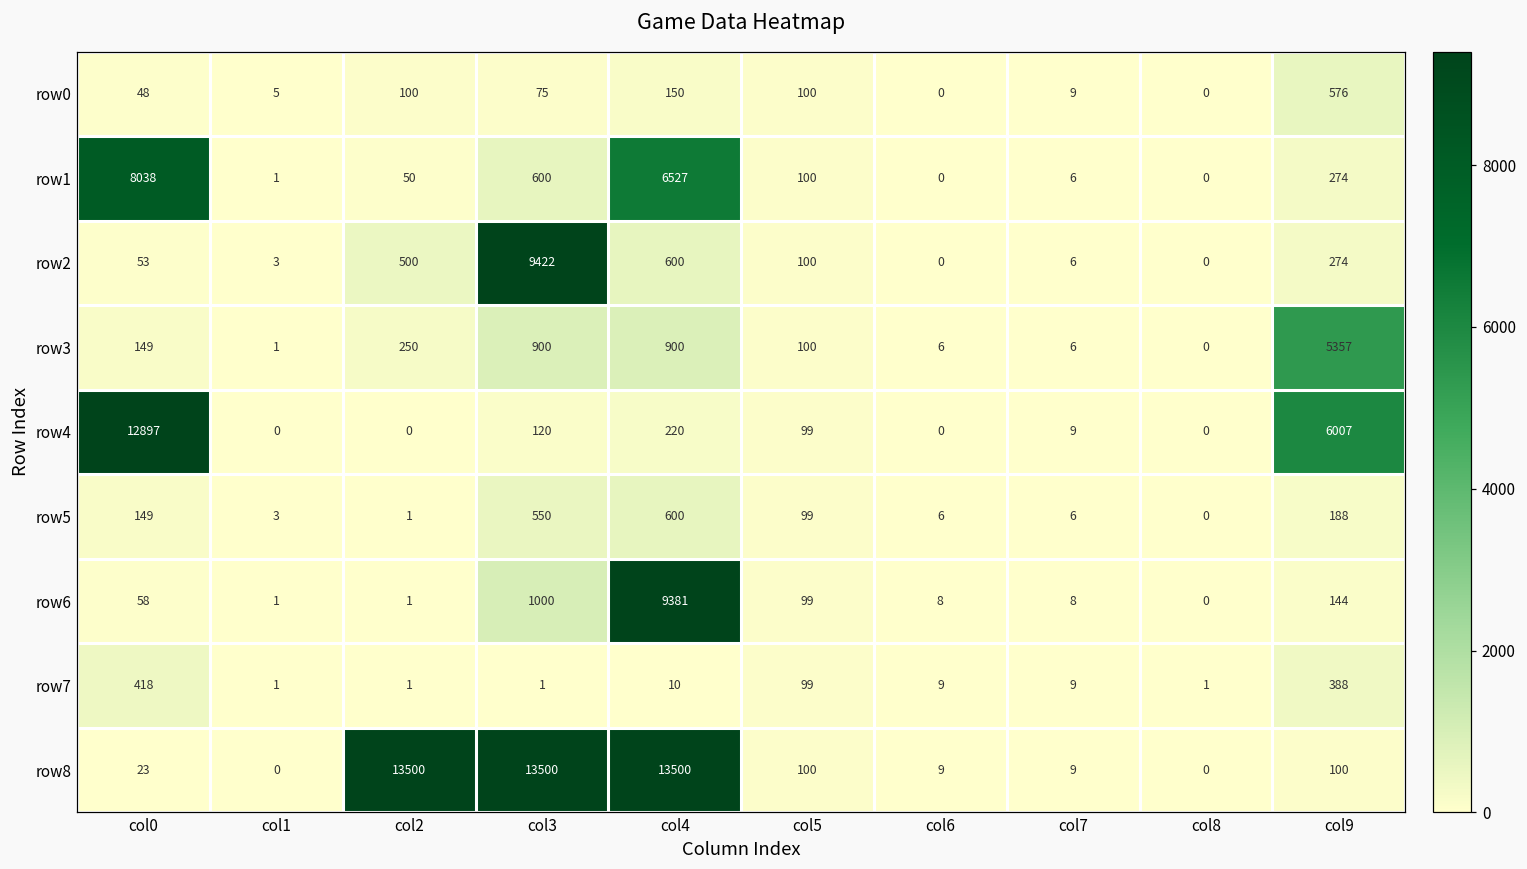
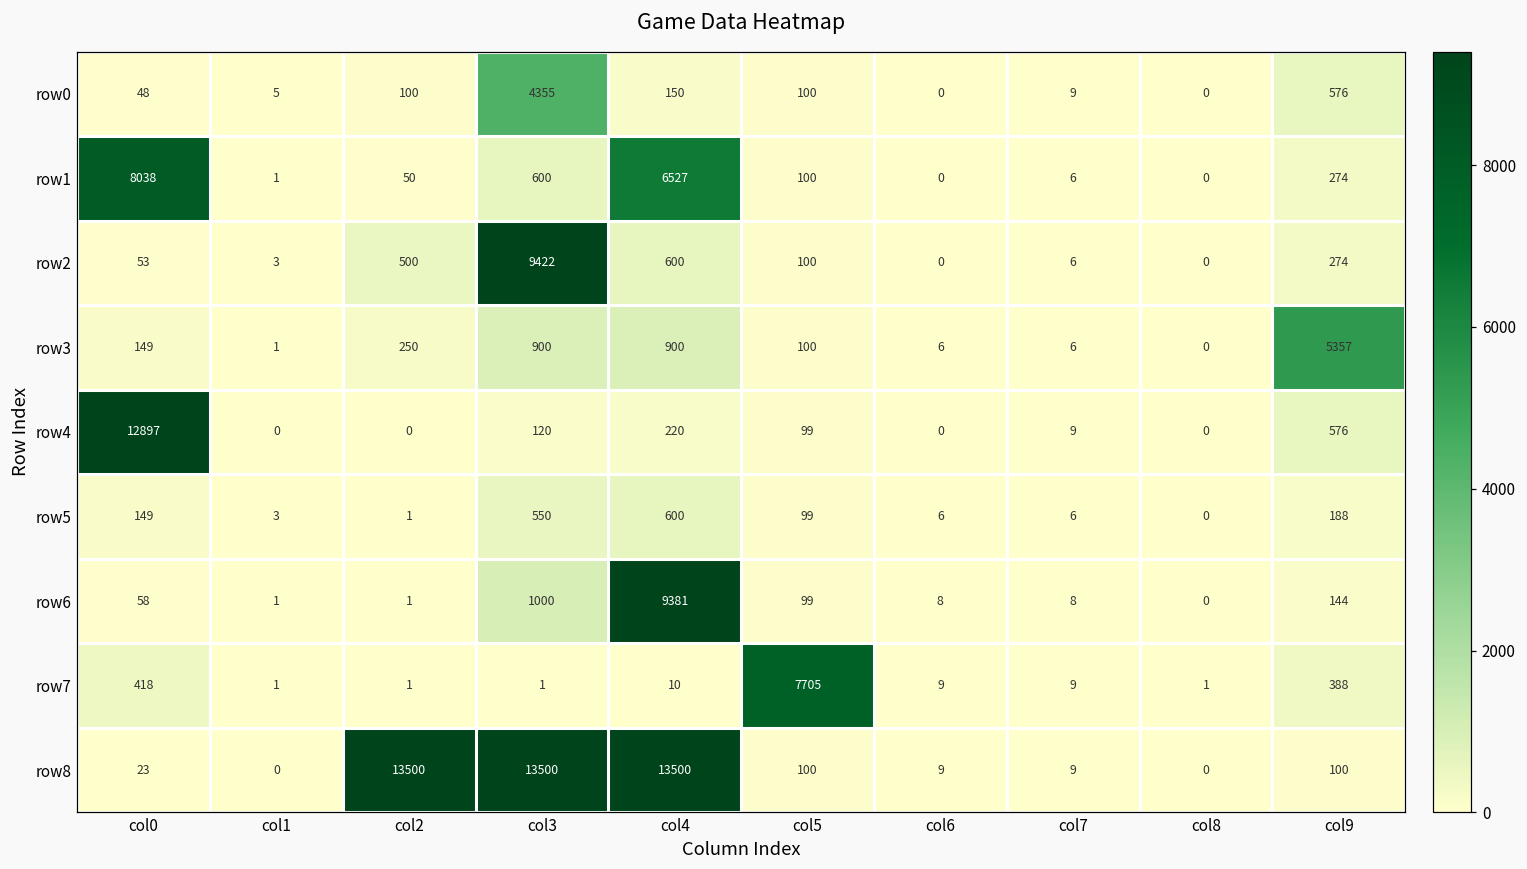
  {
    "row0": {
      "col0": 48,
      "col1": 5,
      "col2": 100,
-     "col3": 75,
+     "col3": 4355,
      "col4": 150,
      "col5": 100,
      "col6": 0,
      "col7": 9,
      "col8": 0,
      "col9": 576
    },
    "row1": {
      "col0": 8038,
      "col1": 1,
      "col2": 50,
      "col3": 600,
      "col4": 6527,
      "col5": 100,
      "col6": 0,
      "col7": 6,
      "col8": 0,
      "col9": 274
    },
    "row2": {
      "col0": 53,
      "col1": 3,
      "col2": 500,
      "col3": 9422,
      "col4": 600,
      "col5": 100,
      "col6": 0,
      "col7": 6,
      "col8": 0,
      "col9": 274
    },
    "row3": {
      "col0": 149,
      "col1": 1,
      "col2": 250,
      "col3": 900,
      "col4": 900,
      "col5": 100,
      "col6": 6,
      "col7": 6,
      "col8": 0,
      "col9": 5357
    },
    "row4": {
      "col0": 12897,
      "col1": 0,
      "col2": 0,
      "col3": 120,
      "col4": 220,
      "col5": 99,
      "col6": 0,
      "col7": 9,
      "col8": 0,
-     "col9": 6007
+     "col9": 576
    },
    "row5": {
      "col0": 149,
      "col1": 3,
      "col2": 1,
      "col3": 550,
      "col4": 600,
      "col5": 99,
      "col6": 6,
      "col7": 6,
      "col8": 0,
      "col9": 188
    },
    "row6": {
      "col0": 58,
      "col1": 1,
      "col2": 1,
      "col3": 1000,
      "col4": 9381,
      "col5": 99,
      "col6": 8,
      "col7": 8,
      "col8": 0,
      "col9": 144
    },
    "row7": {
      "col0": 418,
      "col1": 1,
      "col2": 1,
      "col3": 1,
      "col4": 10,
-     "col5": 99,
+     "col5": 7705,
      "col6": 9,
      "col7": 9,
      "col8": 1,
      "col9": 388
    },
    "row8": {
      "col0": 23,
      "col1": 0,
      "col2": 13500,
      "col3": 13500,
      "col4": 13500,
      "col5": 100,
      "col6": 9,
      "col7": 9,
      "col8": 0,
      "col9": 100
    }
  }
